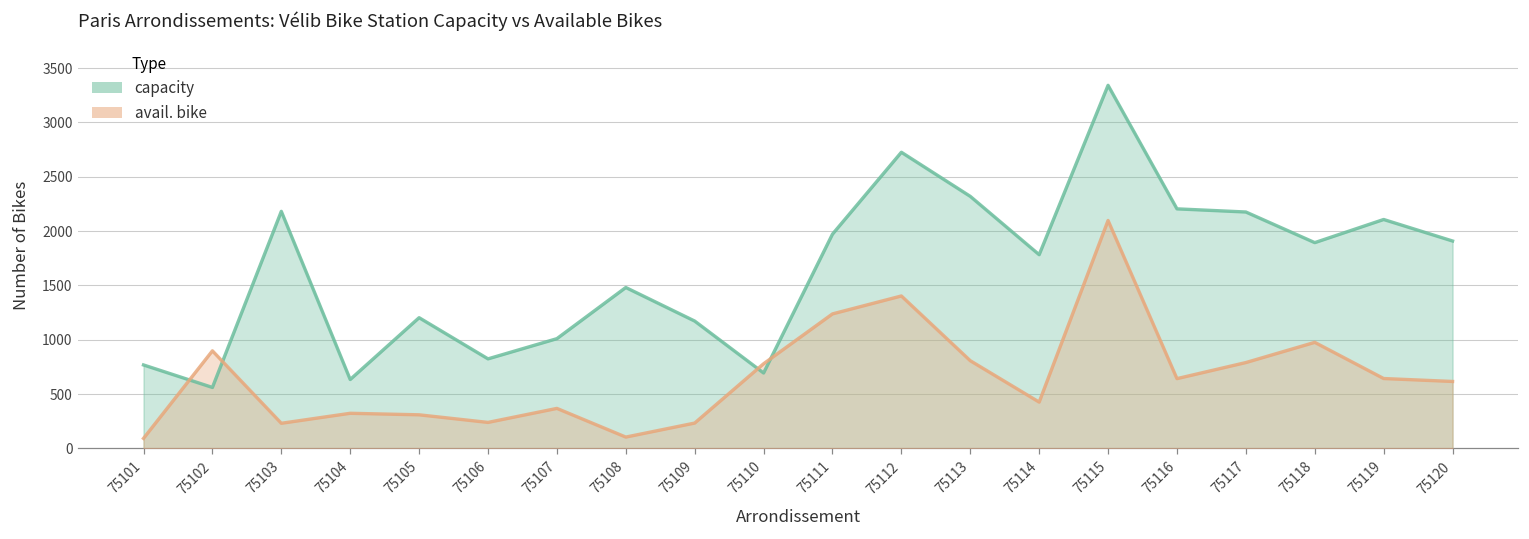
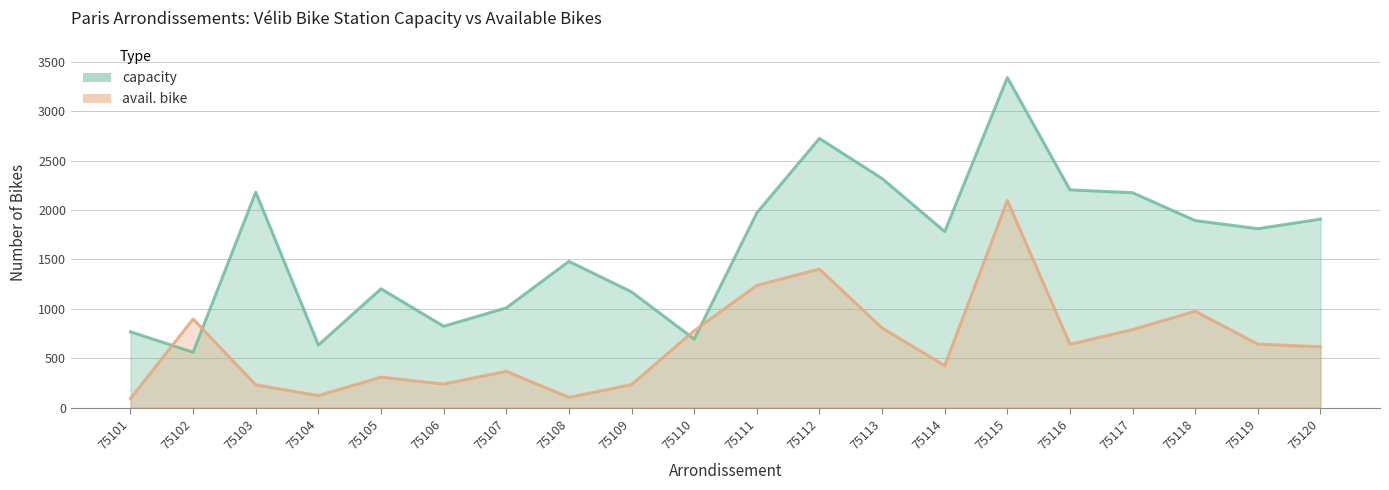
  {
    "capacity": {
      "75101": 800,
      "75102": 600,
      "75103": 2200,
      "75104": 600,
      "75105": 1200,
      "75106": 800,
      "75107": 1000,
      "75108": 1500,
      "75109": 1200,
      "75110": 700,
      "75111": 2000,
      "75112": 2700,
      "75113": 2300,
      "75114": 1800,
      "75115": 3300,
      "75116": 2200,
      "75117": 2200,
      "75118": 1900,
-     "75119": 2100,
+     "75119": 1800,
      "75120": 1900
    },
    "avail. bike": {
      "75101": 100,
      "75102": 900,
      "75103": 200,
-     "75104": 300,
+     "75104": 100,
      "75105": 300,
      "75106": 200,
      "75107": 400,
      "75108": 100,
      "75109": 200,
      "75110": 800,
      "75111": 1200,
      "75112": 1400,
      "75113": 800,
      "75114": 400,
      "75115": 2100,
      "75116": 600,
      "75117": 800,
      "75118": 1000,
      "75119": 600,
      "75120": 600
    }
  }
